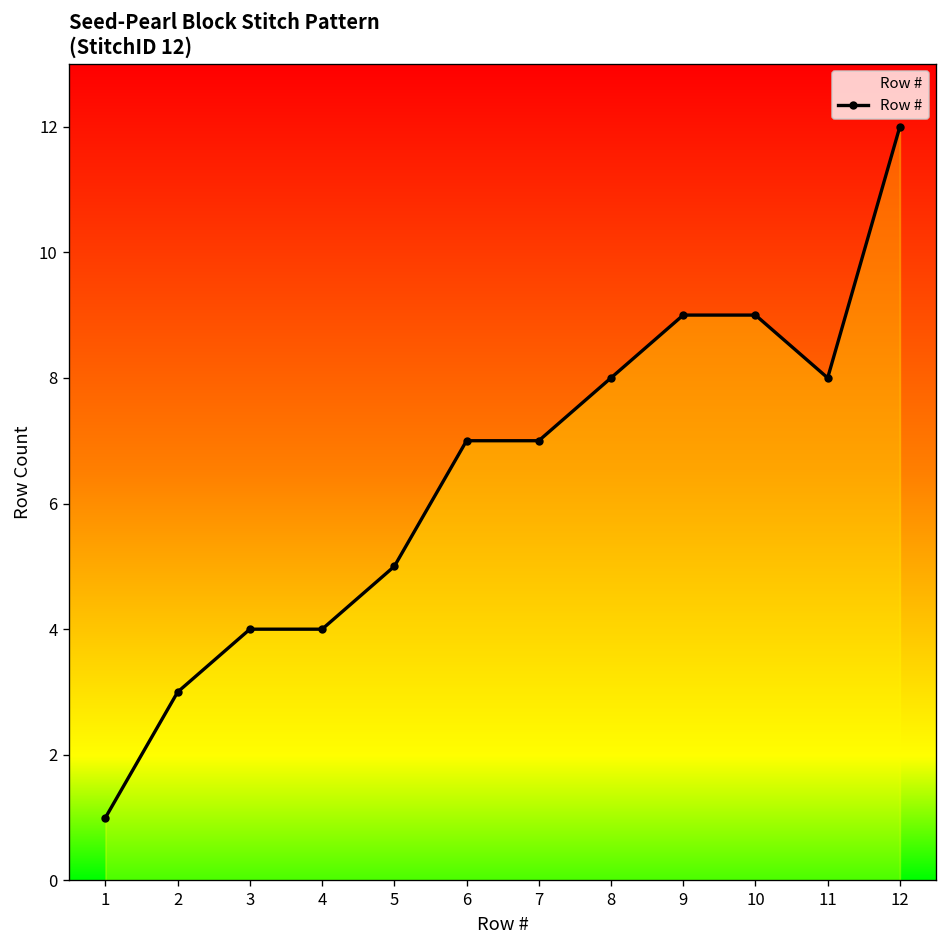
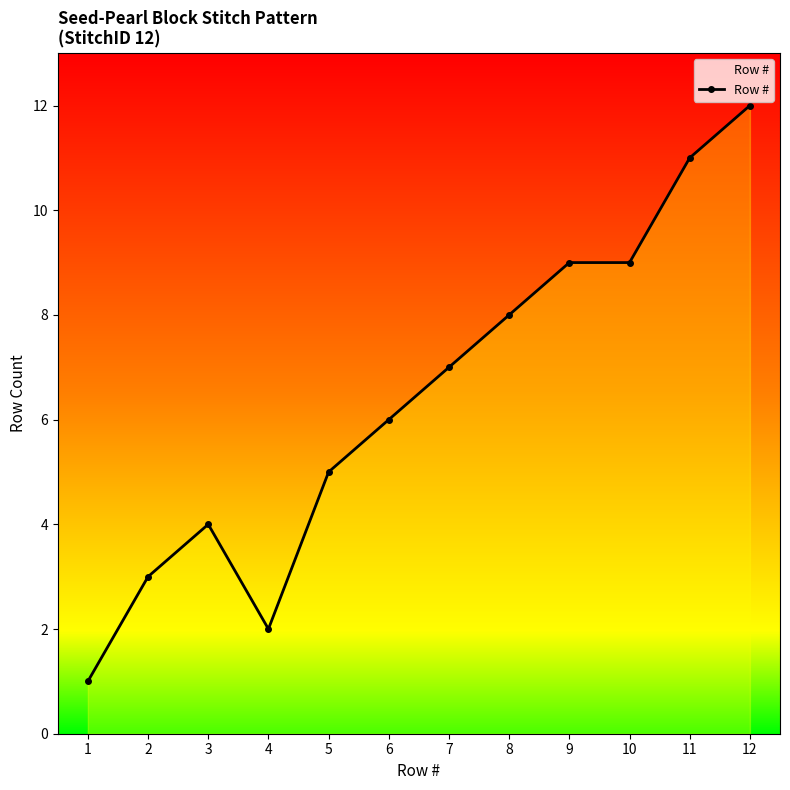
  {
    "1": 1,
    "2": 3,
    "3": 4,
-   "4": 4,
+   "4": 2,
    "5": 5,
-   "6": 7,
+   "6": 6,
    "7": 7,
    "8": 8,
    "9": 9,
    "10": 9,
-   "11": 8,
+   "11": 11,
    "12": 12
  }
